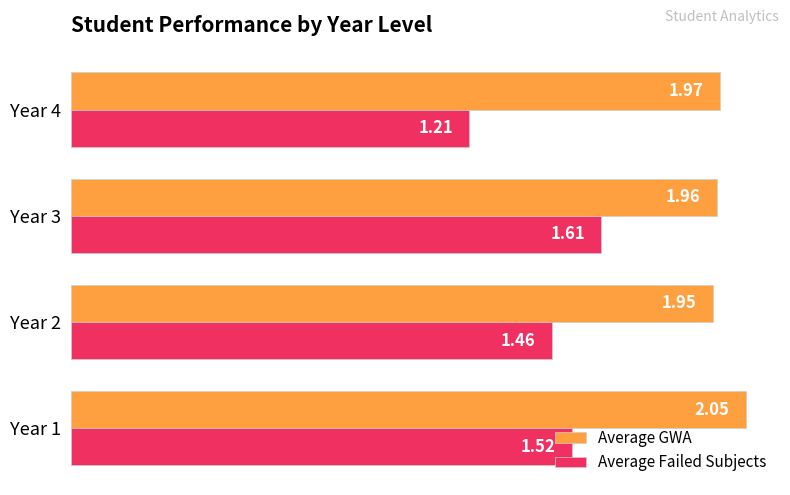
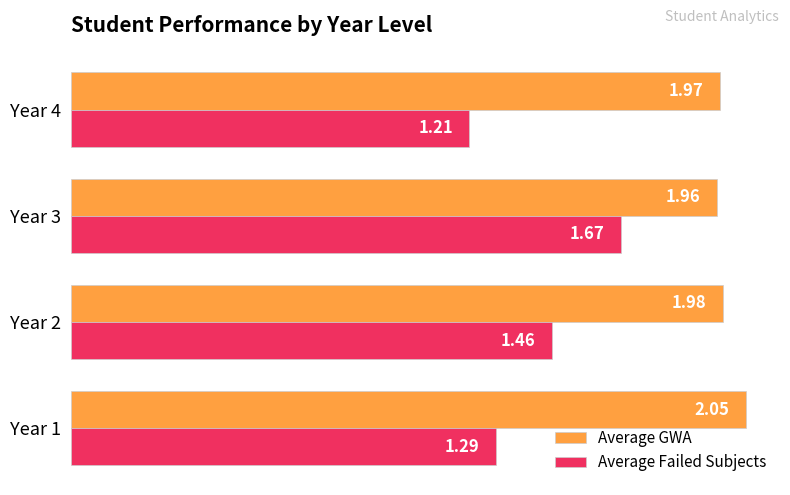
  {
    "Average GWA": {
      "Year 4": 1.97,
      "Year 3": 1.96,
-     "Year 2": 1.95,
+     "Year 2": 1.98,
      "Year 1": 2.05
    },
    "Average Failed Subjects": {
      "Year 4": 1.21,
-     "Year 3": 1.61,
+     "Year 3": 1.67,
      "Year 2": 1.46,
-     "Year 1": 1.52
+     "Year 1": 1.29
    }
  }
